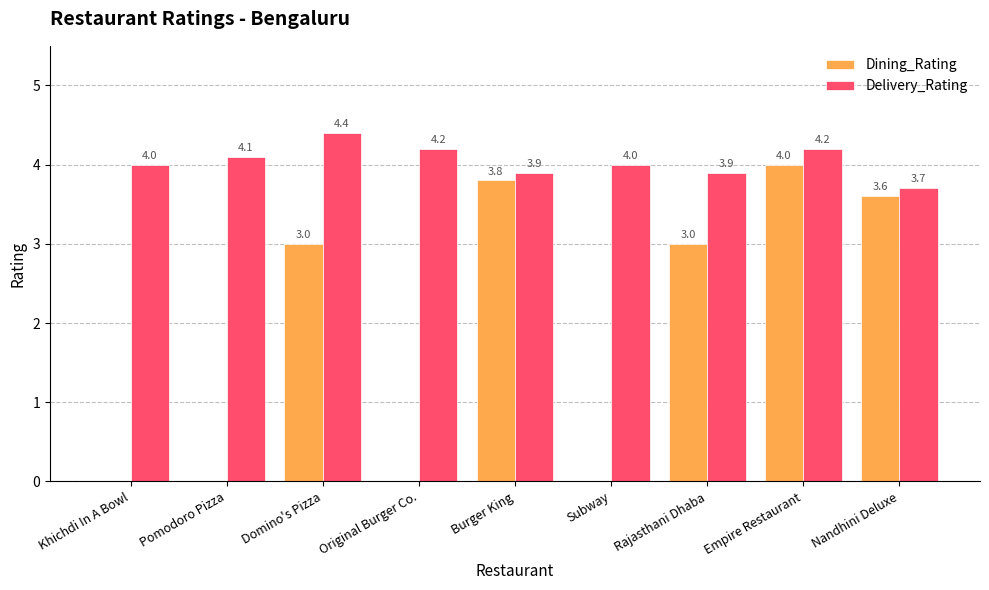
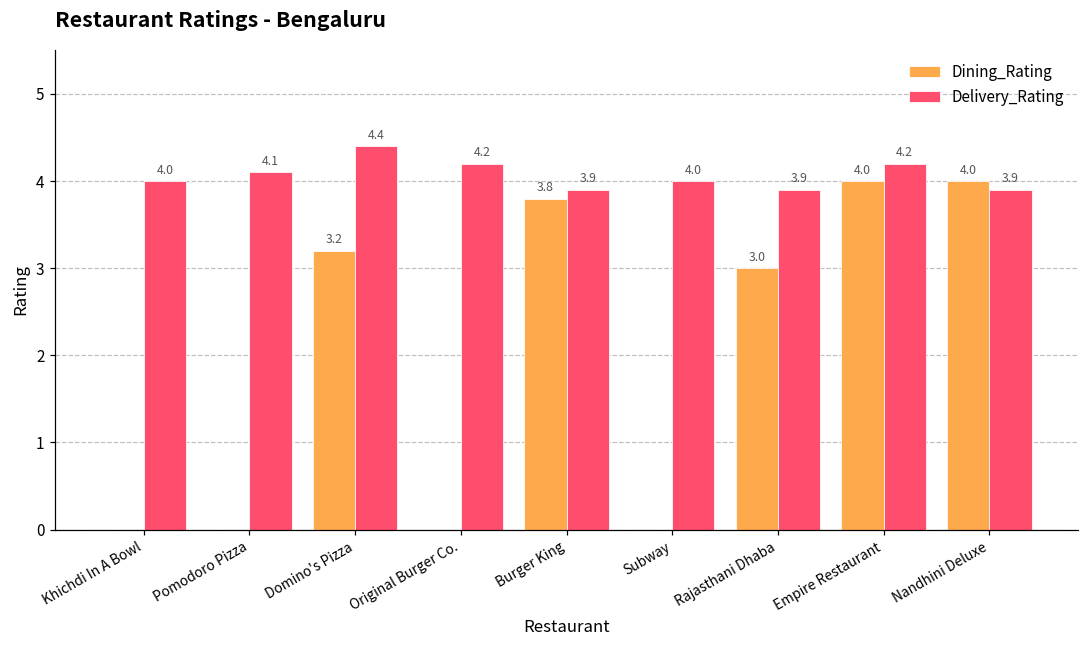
  {
    "Dining_Rating": {
-     "Domino's Pizza": 3.0,
+     "Domino's Pizza": 3.2,
      "Burger King": 3.8,
      "Rajasthani Dhaba": 3.0,
      "Empire Restaurant": 4.0,
-     "Nandhini Deluxe": 3.6
+     "Nandhini Deluxe": 4.0
    },
    "Delivery_Rating": {
      "Khichdi In A Bowl": 4.0,
      "Pomodoro Pizza": 4.1,
      "Domino's Pizza": 4.4,
      "Original Burger Co.": 4.2,
      "Burger King": 3.9,
      "Subway": 4.0,
      "Rajasthani Dhaba": 3.9,
      "Empire Restaurant": 4.2,
-     "Nandhini Deluxe": 3.7
+     "Nandhini Deluxe": 3.9
    }
  }
